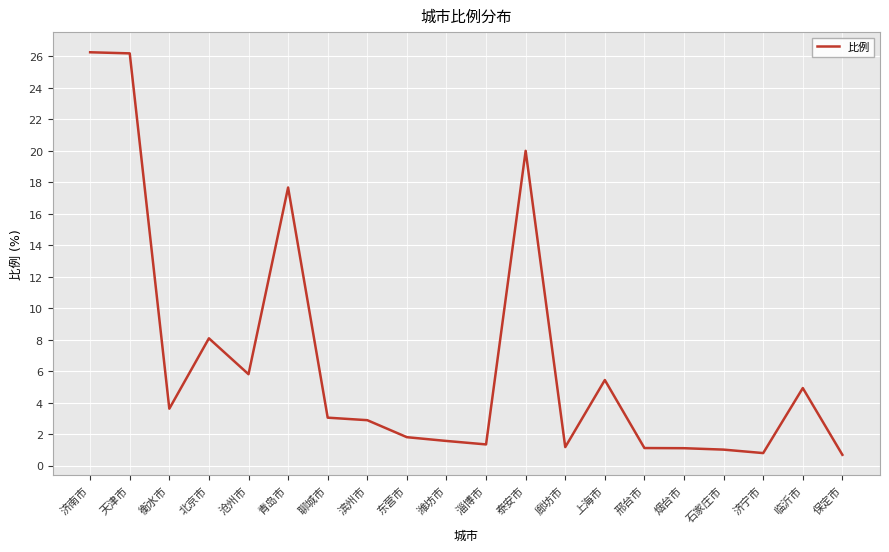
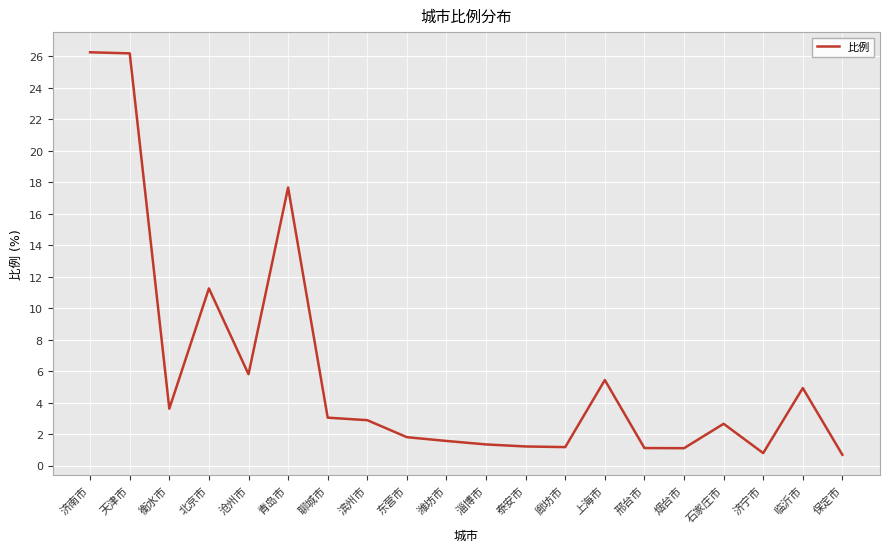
  {
    "济南市": 26.3,
    "天津市": 26.2,
    "衡水市": 3.6,
-   "北京市": 8.1,
+   "北京市": 11.3,
    "沧州市": 5.8,
    "青岛市": 17.7,
    "聊城市": 3.0,
    "滨州市": 2.9,
    "东营市": 1.8,
    "潍坊市": 1.6,
    "淄博市": 1.3,
-   "泰安市": 20.0,
+   "泰安市": 1.2,
    "廊坊市": 1.2,
    "上海市": 5.4,
    "邢台市": 1.1,
    "烟台市": 1.1,
-   "石家庄市": 1.0,
+   "石家庄市": 2.7,
    "济宁市": 0.8,
    "临沂市": 4.9,
    "保定市": 0.7
  }
